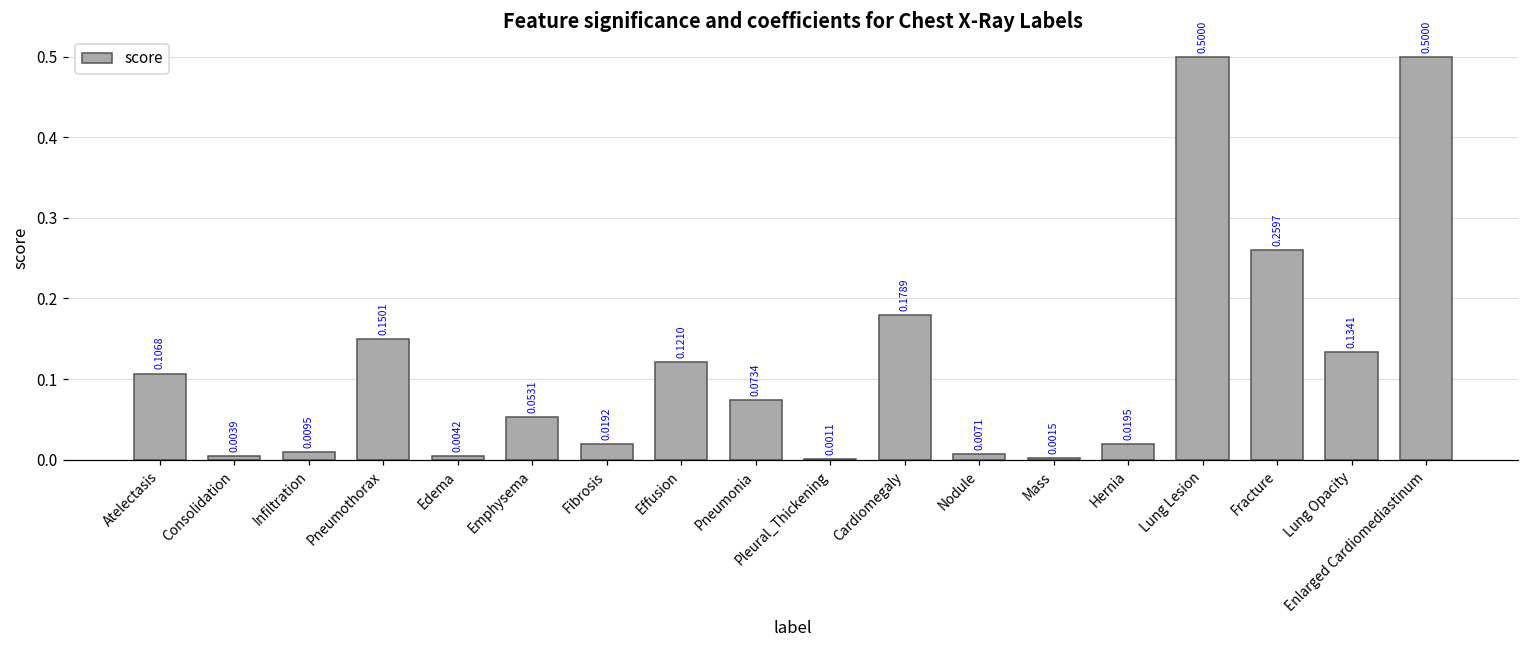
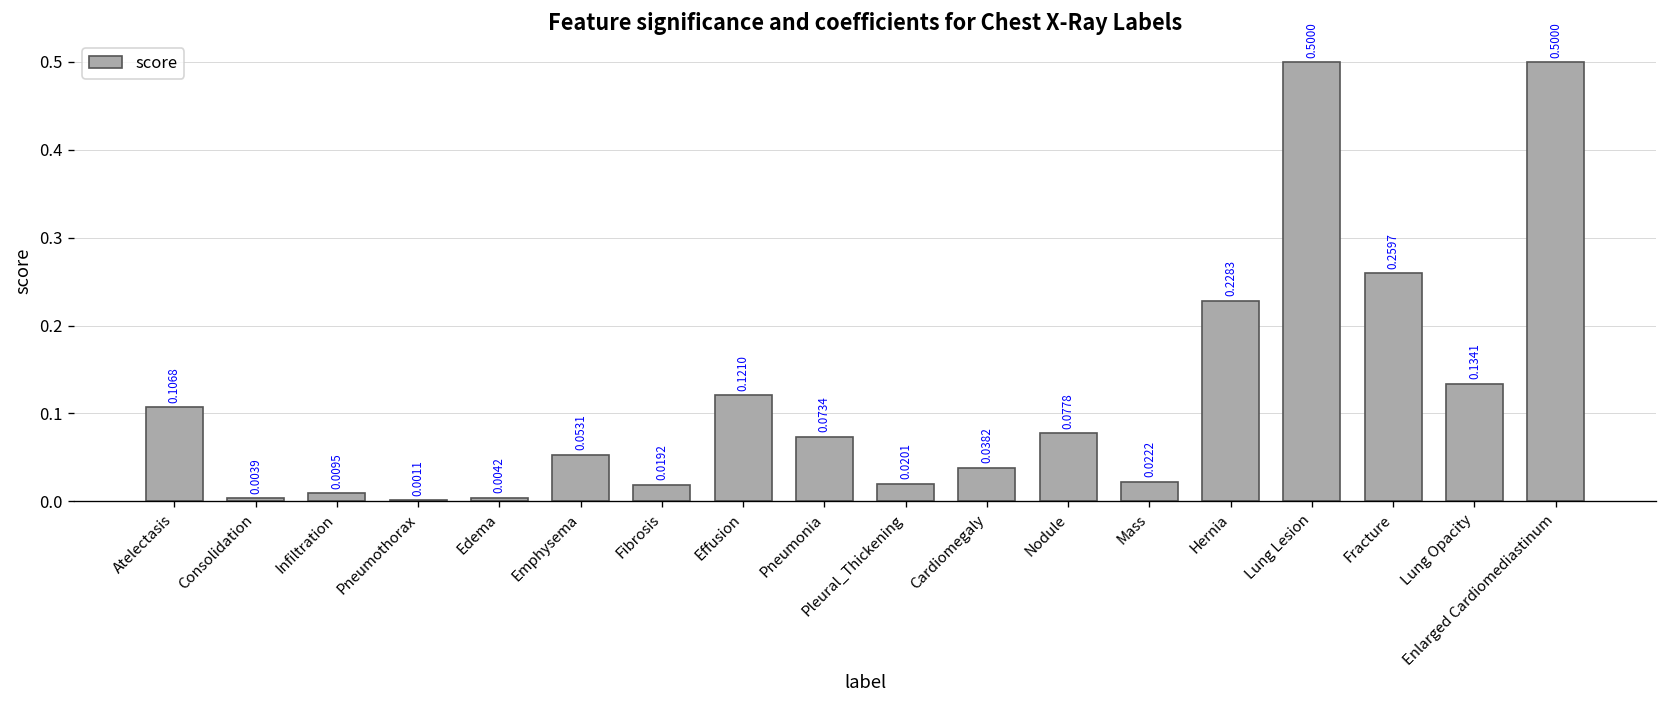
  {
    "Atelectasis": 0.1068,
    "Consolidation": 0.0039,
    "Infiltration": 0.0095,
-   "Pneumothorax": 0.1501,
+   "Pneumothorax": 0.0011,
    "Edema": 0.0042,
    "Emphysema": 0.0531,
    "Fibrosis": 0.0192,
    "Effusion": 0.1210,
    "Pneumonia": 0.0734,
-   "Pleural_Thickening": 0.0011,
-   "Cardiomegaly": 0.1789,
-   "Nodule": 0.0071,
-   "Mass": 0.0015,
-   "Hernia": 0.0195,
+   "Pleural_Thickening": 0.0201,
+   "Cardiomegaly": 0.0382,
+   "Nodule": 0.0778,
+   "Mass": 0.0222,
+   "Hernia": 0.2283,
    "Lung Lesion": 0.5000,
    "Fracture": 0.2597,
    "Lung Opacity": 0.1341,
    "Enlarged Cardiomediastinum": 0.5000
  }
